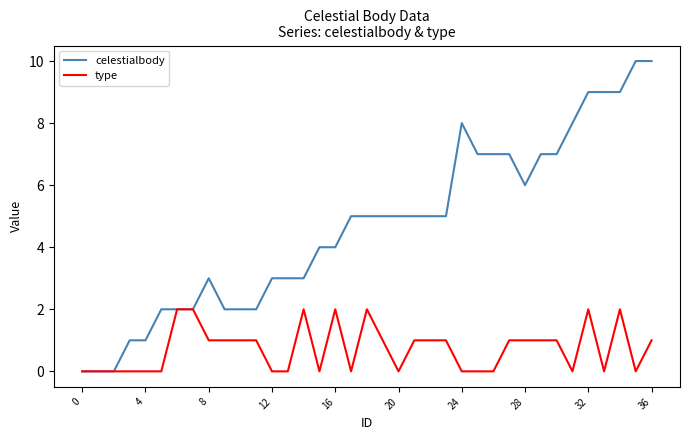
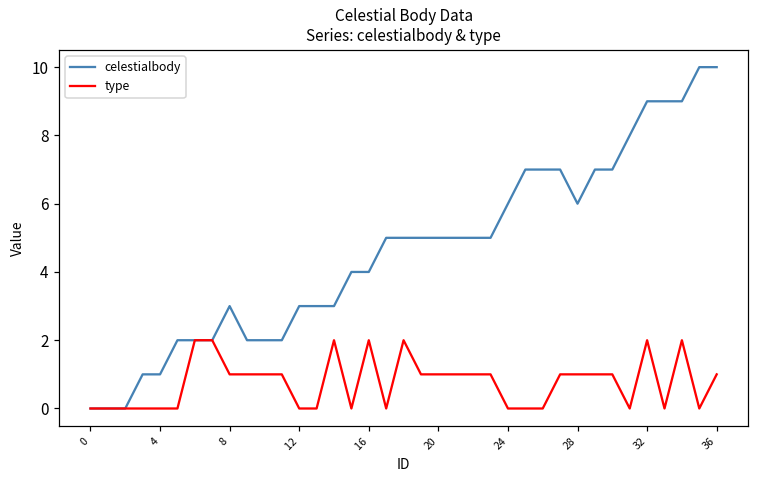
  {
    "celestialbody": {
      "4": 1,
      "8": 3,
      "12": 3,
      "16": 4,
      "20": 5,
-     "24": 8,
+     "24": 6,
      "28": 6,
      "32": 9,
      "36": 10
    },
    "type": {
      "4": 0,
      "8": 1,
      "12": 0,
      "16": 2,
-     "20": 0,
+     "20": 1,
      "24": 0,
      "28": 1,
      "32": 2,
      "36": 1
    }
  }
